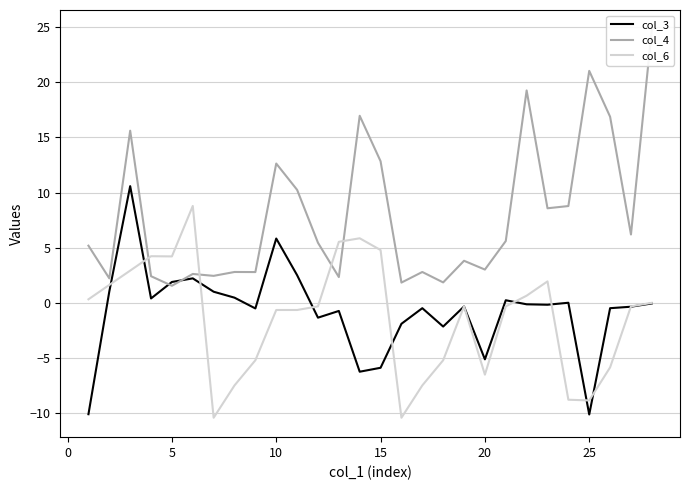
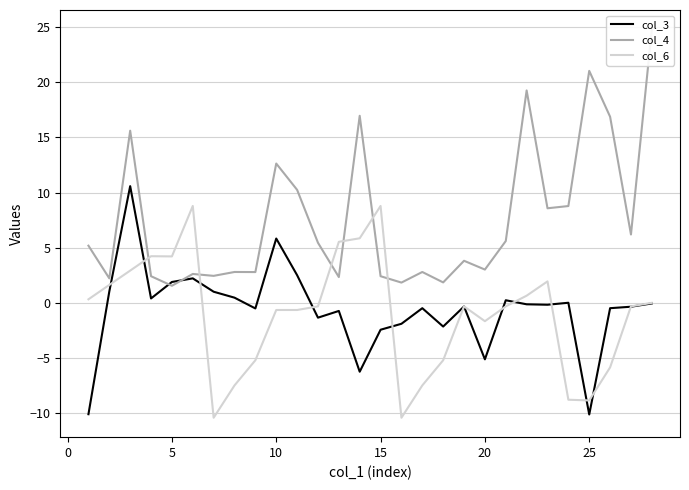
  {
    "col_3": {
      "5": 1.9,
      "10": 5.8,
-     "15": -5.9,
+     "15": -2.4,
      "20": -5.1,
      "25": -10.1
    },
    "col_4": {
      "5": 1.5,
      "10": 12.6,
-     "15": 12.8,
+     "15": 2.4,
      "20": 3.0,
      "25": 21.0
    },
    "col_6": {
      "5": 4.2,
      "10": -0.6,
-     "15": 4.8,
-     "20": -6.5,
+     "15": 8.8,
+     "20": -1.7,
      "25": -8.8
    }
  }
